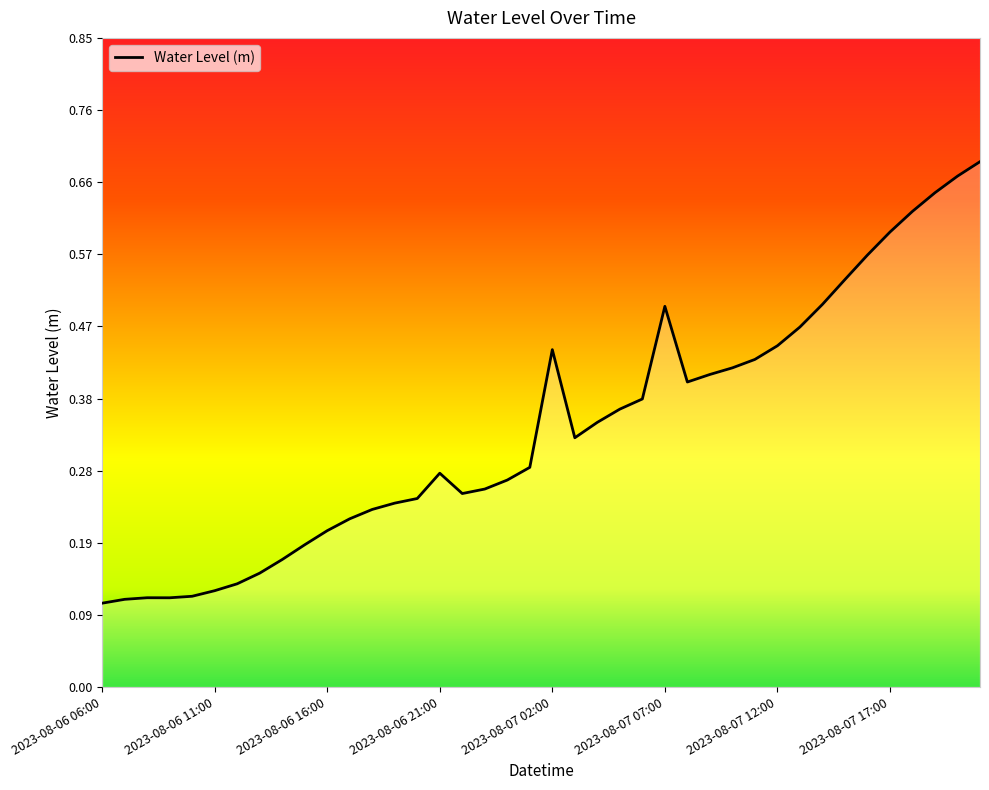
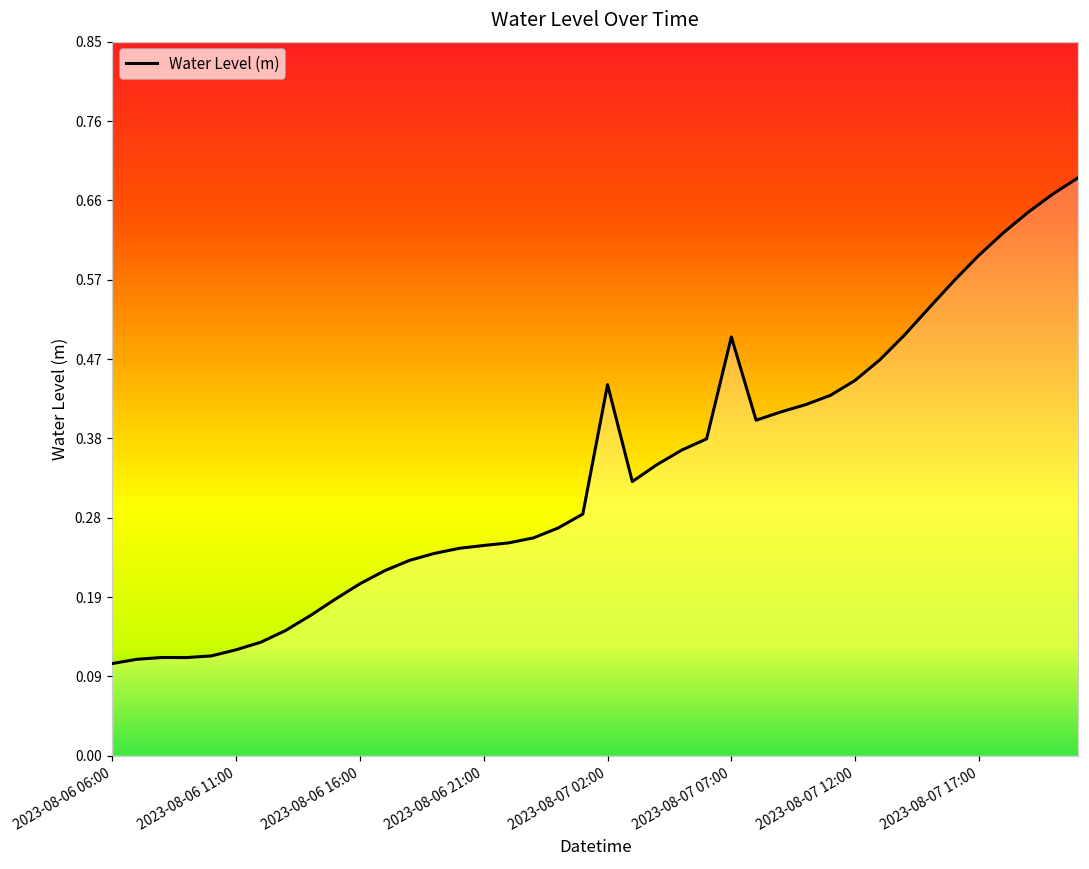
  {
    "2023-08-06 06:00": 0.11,
    "2023-08-06 11:00": 0.13,
    "2023-08-06 16:00": 0.20,
-   "2023-08-06 21:00": 0.28,
+   "2023-08-06 21:00": 0.25,
    "2023-08-07 02:00": 0.44,
    "2023-08-07 07:00": 0.50,
    "2023-08-07 12:00": 0.45,
    "2023-08-07 17:00": 0.60
  }
